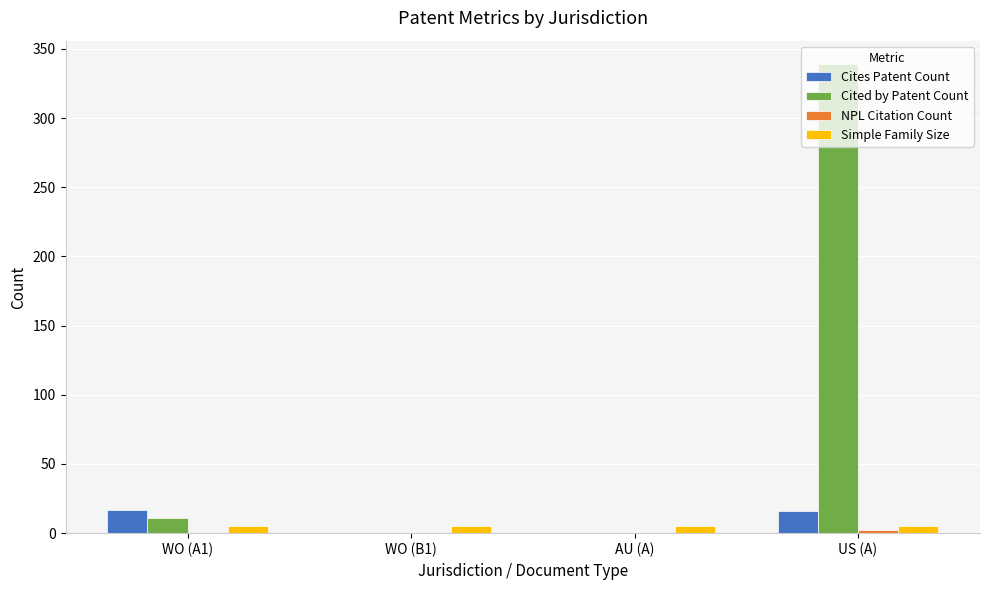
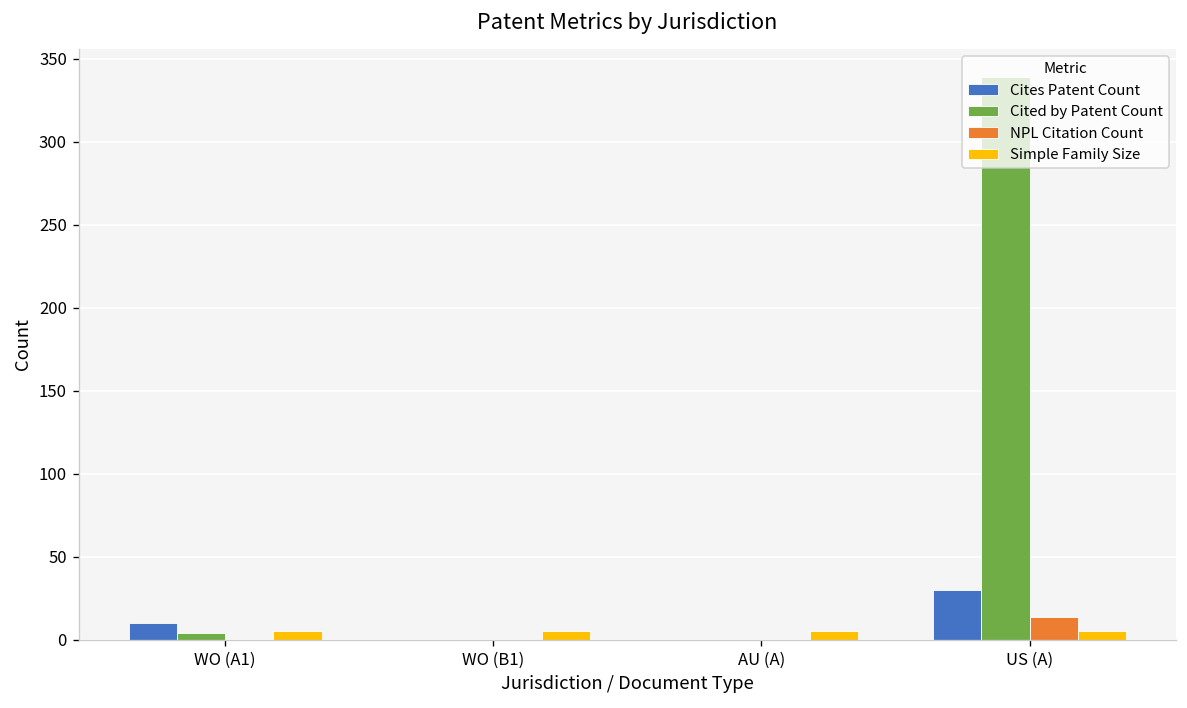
  {
    "Cites Patent Count": {
-     "WO (A1)": 17,
+     "WO (A1)": 10,
      "WO (B1)": 0,
      "AU (A)": 0,
-     "US (A)": 16
+     "US (A)": 30
    },
    "Cited by Patent Count": {
-     "WO (A1)": 11,
+     "WO (A1)": 4,
      "WO (B1)": 0,
      "AU (A)": 0
    },
    "NPL Citation Count": {
      "WO (A1)": 0,
      "WO (B1)": 0,
      "AU (A)": 0,
-     "US (A)": 2
+     "US (A)": 14
    },
    "Simple Family Size": {
      "WO (A1)": 5,
      "WO (B1)": 5,
      "AU (A)": 5,
      "US (A)": 5
    }
  }
